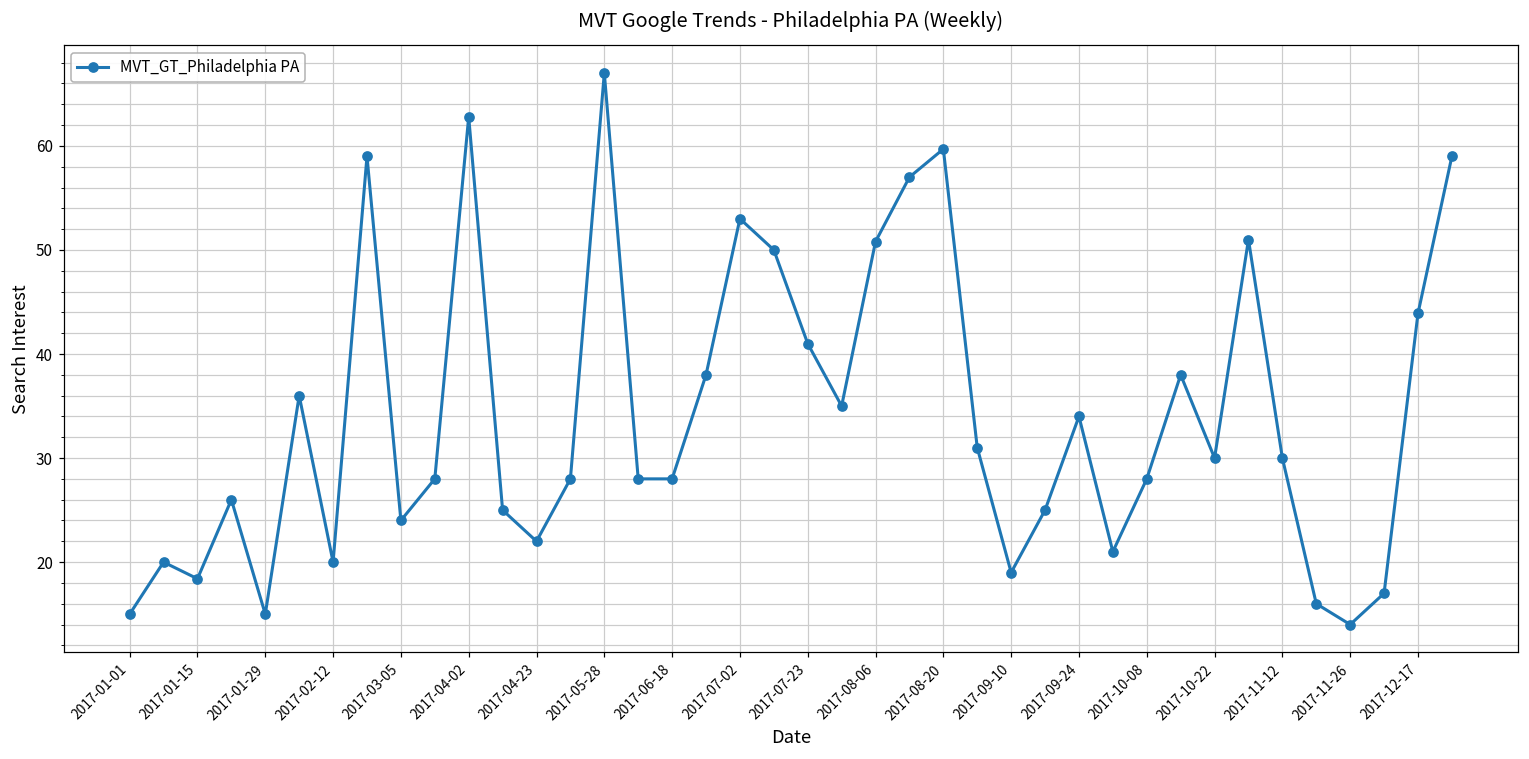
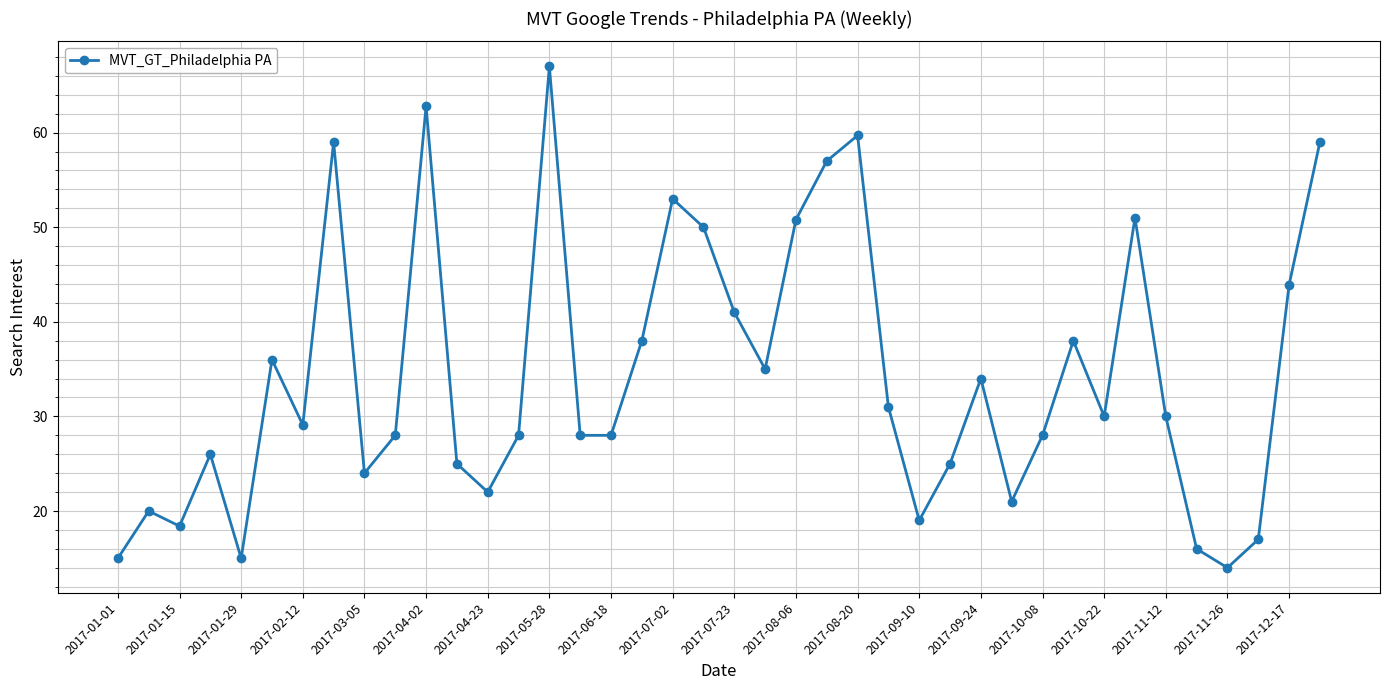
  {
    "2017-01-01": 15,
    "2017-01-15": 18,
    "2017-01-29": 15,
-   "2017-02-12": 20,
+   "2017-02-12": 29,
    "2017-03-05": 24,
    "2017-04-02": 63,
    "2017-04-23": 22,
    "2017-05-28": 67,
    "2017-06-18": 28,
    "2017-07-02": 53,
    "2017-07-23": 41,
    "2017-08-06": 51,
    "2017-08-20": 60,
    "2017-09-10": 19,
    "2017-09-24": 34,
    "2017-10-08": 28,
    "2017-10-22": 30,
    "2017-11-12": 30,
    "2017-11-26": 14,
    "2017-12-17": 44
  }
